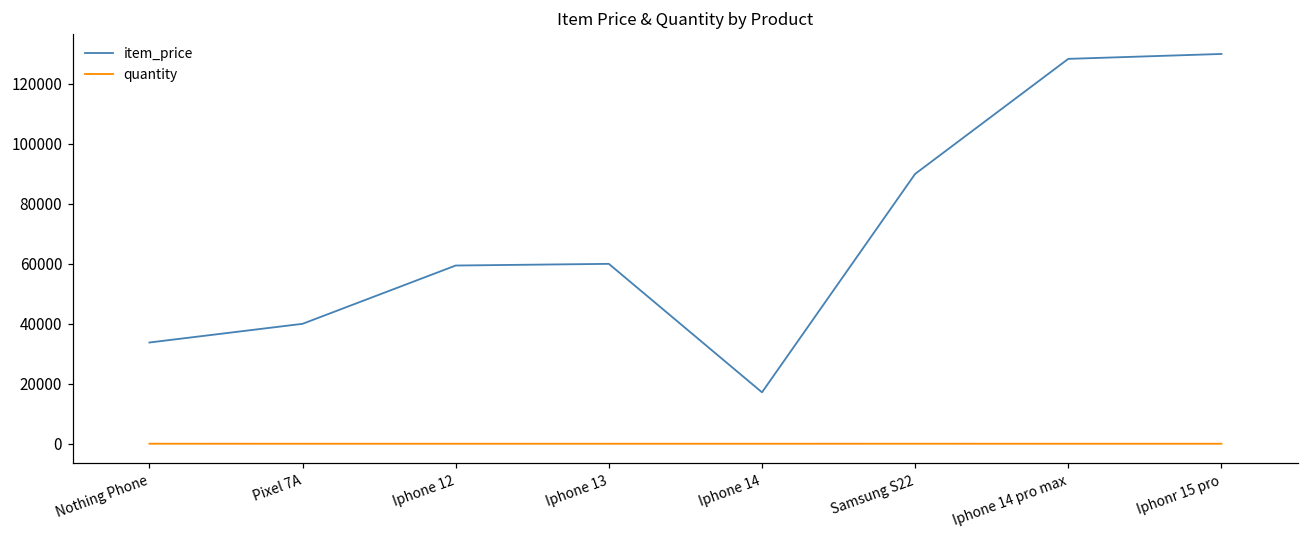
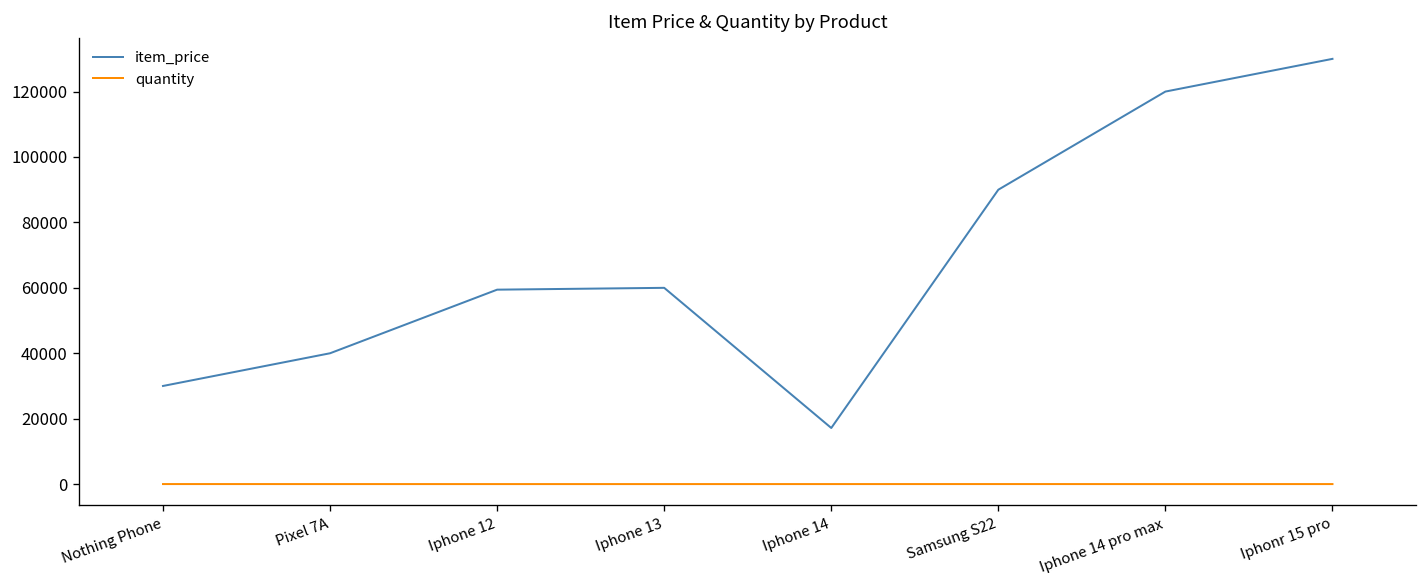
  {
    "item_price": {
-     "Nothing Phone": 34000,
+     "Nothing Phone": 30000,
      "Pixel 7A": 40000,
      "Iphone 12": 59000,
      "Iphone 13": 60000,
      "Iphone 14": 17000,
      "Samsung S22": 90000,
-     "Iphone 14 pro max": 128000,
+     "Iphone 14 pro max": 120000,
      "Iphonr 15 pro": 130000
    },
    "quantity": {
      "Nothing Phone": 0,
      "Pixel 7A": 0,
      "Iphone 12": 0,
      "Iphone 13": 0,
      "Iphone 14": 0,
      "Samsung S22": 0,
      "Iphone 14 pro max": 0,
      "Iphonr 15 pro": 0
    }
  }
